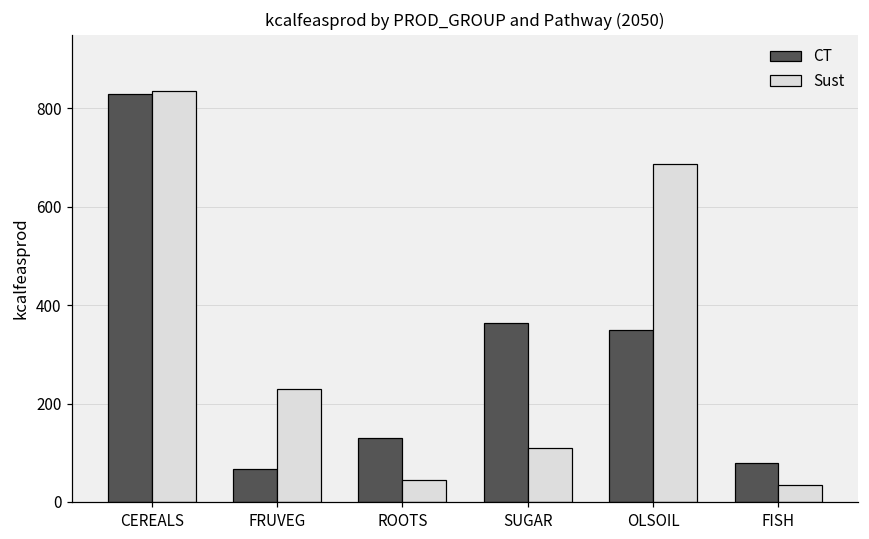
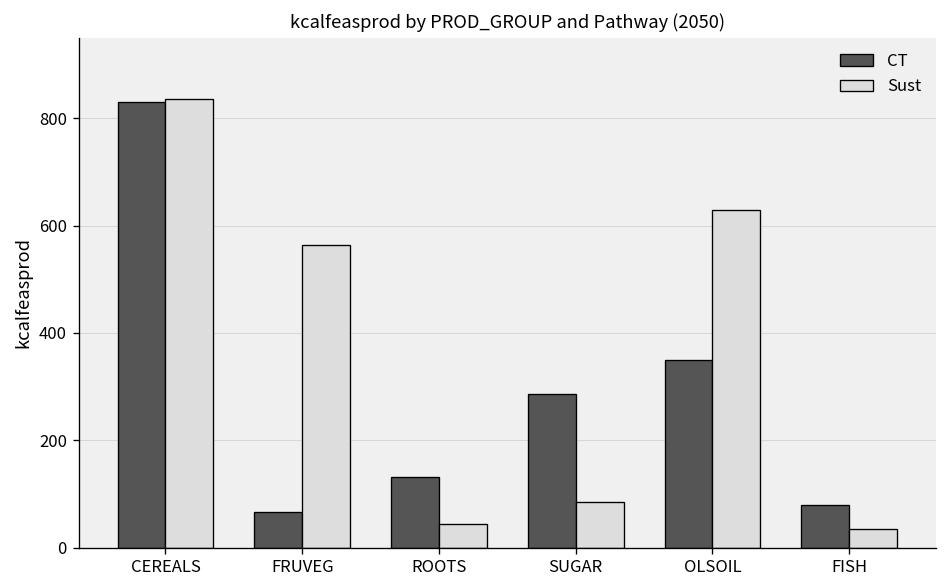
  {
    "CT": {
      "CEREALS": 830,
      "FRUVEG": 70,
      "ROOTS": 130,
-     "SUGAR": 360,
+     "SUGAR": 290,
      "OLSOIL": 350,
      "FISH": 80
    },
    "Sust": {
      "CEREALS": 840,
-     "FRUVEG": 230,
+     "FRUVEG": 560,
      "ROOTS": 40,
-     "SUGAR": 110,
-     "OLSOIL": 690,
+     "SUGAR": 80,
+     "OLSOIL": 630,
      "FISH": 30
    }
  }
